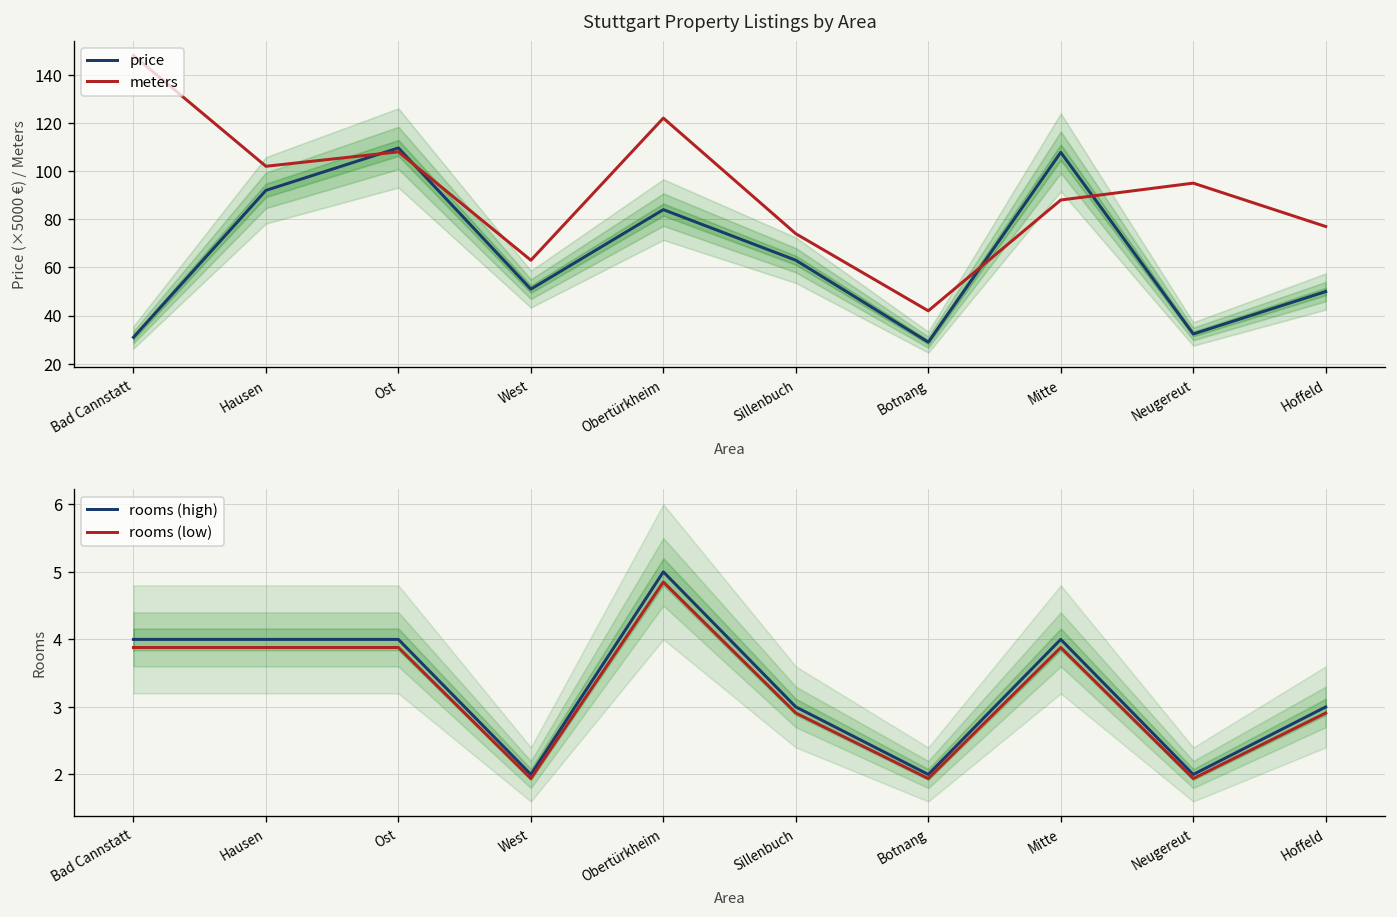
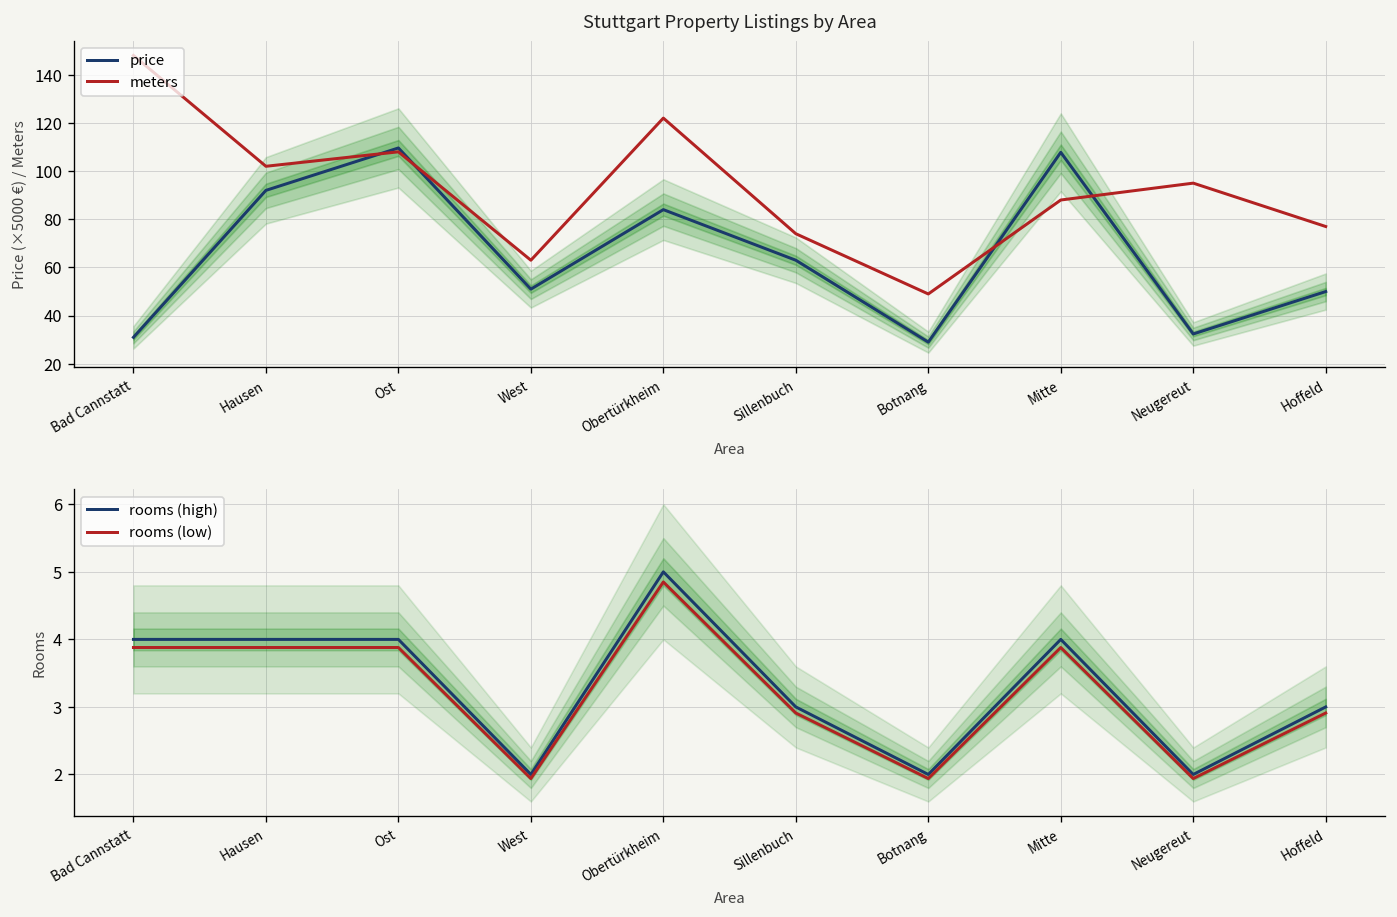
  {
    "Stuttgart Property Listings by Area": {
      "price": {
        "Hausen": 92,
        "Ost": 110,
        "West": 51,
        "Obertürkheim": 84,
        "Sillenbuch": 63,
        "Mitte": 108,
        "Hoffeld": 50
      },
      "meters": {
        "Hausen": 102,
        "Ost": 108,
        "West": 63,
        "Obertürkheim": 122,
        "Sillenbuch": 74,
-       "Botnang": 42,
+       "Botnang": 49,
        "Mitte": 88,
        "Neugereut": 95,
        "Hoffeld": 77
      }
    }
  }
